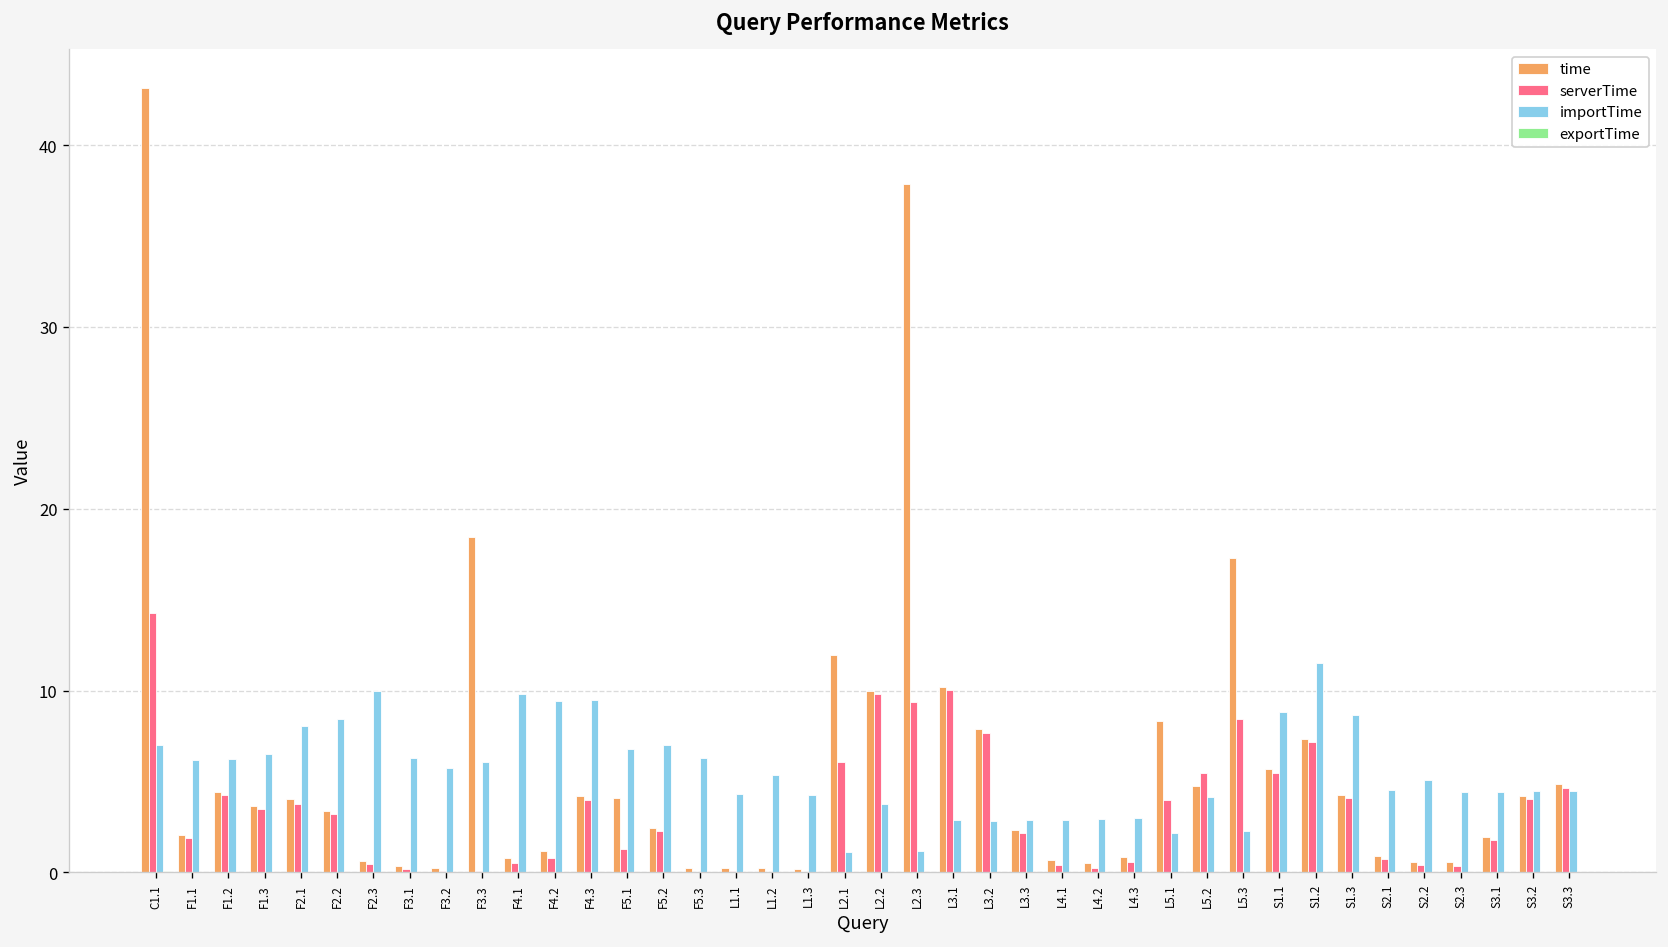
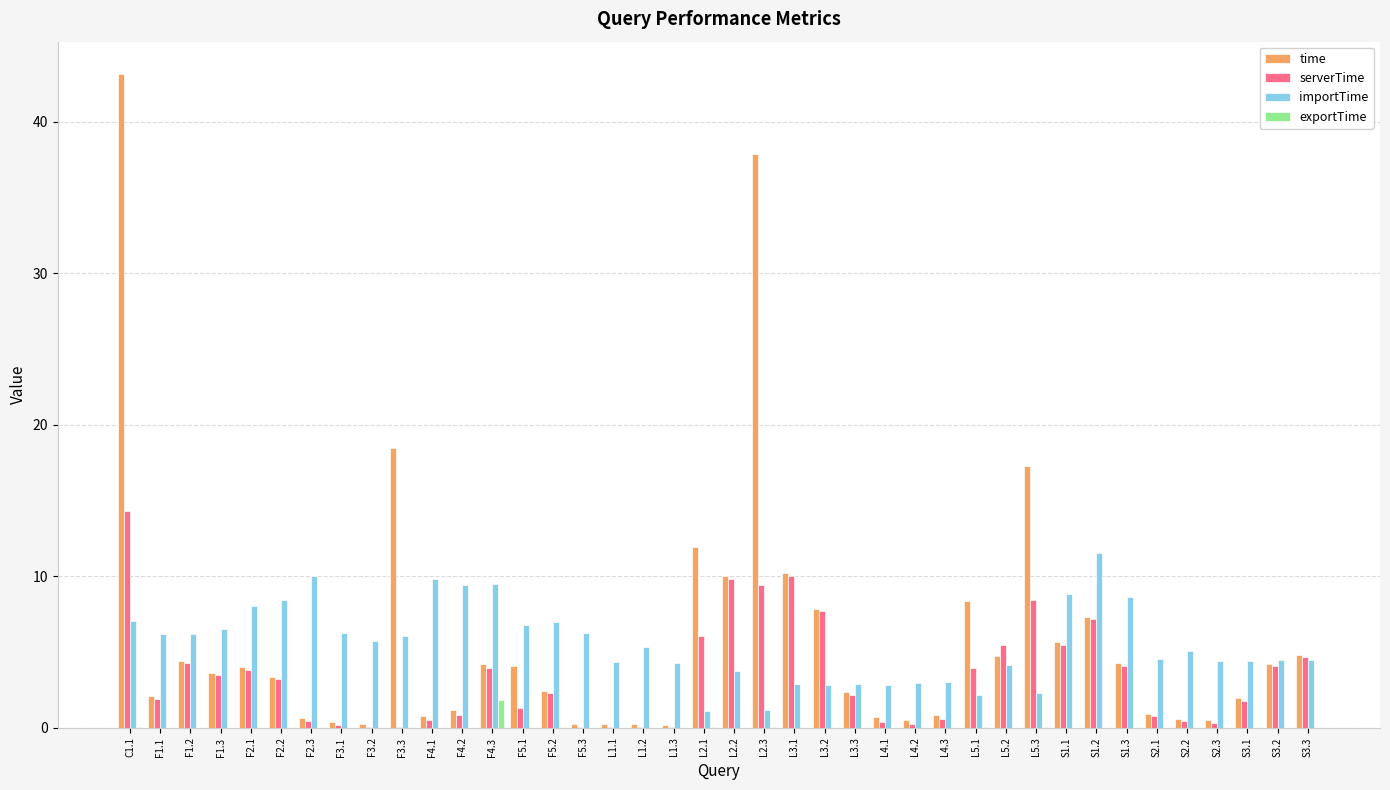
  {
    "time": {
      "C1.1": 43.1,
      "F1.1": 2.1,
      "F1.2": 4.4,
      "F1.3": 3.6,
      "F2.1": 4.0,
      "F2.2": 3.4,
      "F2.3": 0.6,
      "F3.1": 0.4,
      "F3.2": 0.3,
      "F3.3": 18.4,
      "F4.1": 0.8,
      "F4.2": 1.2,
      "F4.3": 4.2,
      "F5.1": 4.1,
      "F5.2": 2.4,
      "F5.3": 0.2,
      "L1.1": 0.2,
      "L1.2": 0.2,
      "L1.3": 0.2,
      "L2.1": 11.9,
      "L2.2": 10.0,
      "L2.3": 37.9,
      "L3.1": 10.2,
      "L3.2": 7.9,
      "L3.3": 2.3,
      "L4.1": 0.7,
      "L4.2": 0.5,
      "L4.3": 0.8,
      "L5.1": 8.3,
      "L5.2": 4.7,
      "L5.3": 17.3,
      "S1.1": 5.7,
      "S1.2": 7.3,
      "S1.3": 4.2,
      "S2.1": 0.9,
      "S2.2": 0.6,
      "S2.3": 0.5,
      "S3.1": 1.9,
      "S3.2": 4.2,
      "S3.3": 4.8
    },
    "serverTime": {
      "C1.1": 14.3,
      "F1.1": 1.9,
      "F1.2": 4.3,
      "F1.3": 3.5,
      "F2.1": 3.8,
      "F2.2": 3.2,
      "F2.3": 0.5,
      "F4.1": 0.5,
      "F4.2": 0.8,
      "F4.3": 4.0,
      "F5.1": 1.3,
      "F5.2": 2.3,
      "L2.1": 6.1,
      "L2.2": 9.8,
      "L2.3": 9.4,
      "L3.1": 10.0,
      "L3.2": 7.7,
      "L3.3": 2.2,
      "L4.1": 0.4,
      "L4.2": 0.2,
      "L4.3": 0.6,
      "L5.1": 4.0,
      "L5.2": 5.5,
      "L5.3": 8.4,
      "S1.1": 5.5,
      "S1.2": 7.1,
      "S1.3": 4.1,
      "S2.1": 0.7,
      "S2.2": 0.4,
      "S2.3": 0.3,
      "S3.1": 1.8,
      "S3.2": 4.0,
      "S3.3": 4.7
    },
    "importTime": {
      "C1.1": 7.0,
      "F1.1": 6.2,
      "F1.2": 6.2,
      "F1.3": 6.5,
      "F2.1": 8.0,
      "F2.2": 8.5,
      "F2.3": 10.0,
      "F3.1": 6.3,
      "F3.2": 5.8,
      "F3.3": 6.1,
      "F4.1": 9.8,
      "F4.2": 9.4,
      "F4.3": 9.5,
      "F5.1": 6.8,
      "F5.2": 7.0,
      "F5.3": 6.3,
      "L1.1": 4.3,
      "L1.2": 5.3,
      "L1.3": 4.3,
      "L2.1": 1.1,
      "L2.2": 3.8,
      "L2.3": 1.2,
      "L3.1": 2.9,
      "L3.2": 2.8,
      "L3.3": 2.9,
      "L4.1": 2.9,
      "L4.2": 2.9,
      "L4.3": 3.0,
      "L5.1": 2.2,
      "L5.2": 4.1,
      "L5.3": 2.3,
      "S1.1": 8.8,
      "S1.2": 11.5,
      "S1.3": 8.7,
      "S2.1": 4.5,
      "S2.2": 5.1,
      "S2.3": 4.4,
      "S3.1": 4.4,
      "S3.2": 4.4,
      "S3.3": 4.5
    },
    "exportTime": {
-     "F4.3": 0.0
+     "F4.3": 1.9
    }
  }
